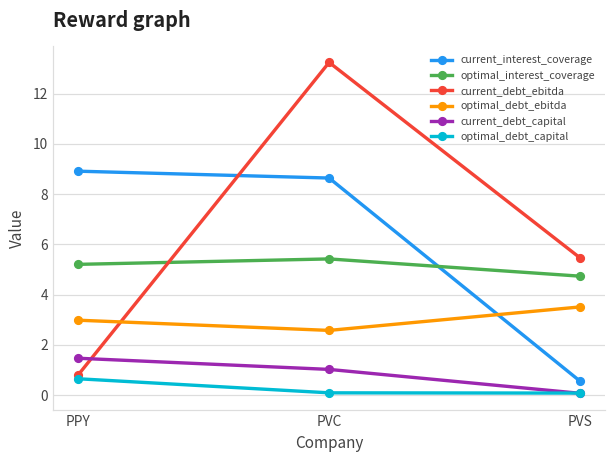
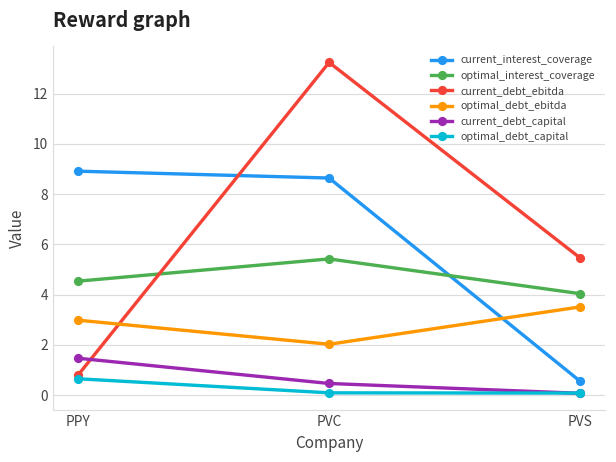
  {
    "optimal_interest_coverage": {
-     "PPY": 5.2,
+     "PPY": 4.5,
      "PVC": 5.4,
-     "PVS": 4.7
+     "PVS": 4.0
    },
    "current_debt_ebitda": {
      "PPY": 0.8,
      "PVC": 13.3,
      "PVS": 5.5
    },
    "optimal_debt_ebitda": {
      "PPY": 3.0,
-     "PVC": 2.6,
+     "PVC": 2.0,
      "PVS": 3.5
    },
    "current_debt_capital": {
      "PPY": 1.5,
-     "PVC": 1.0
+     "PVC": 0.5
    }
  }
